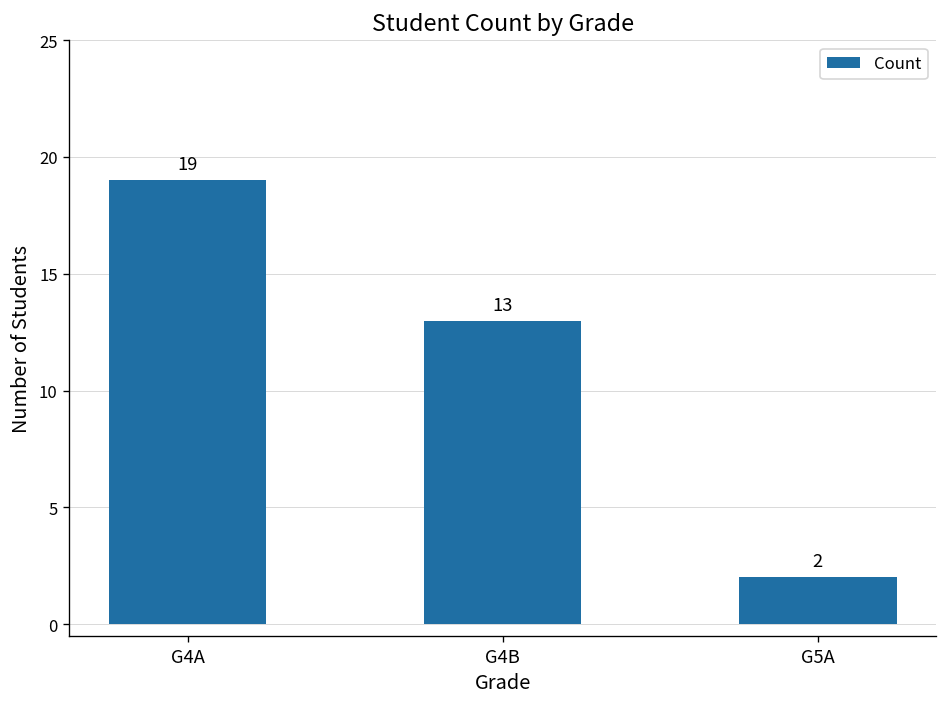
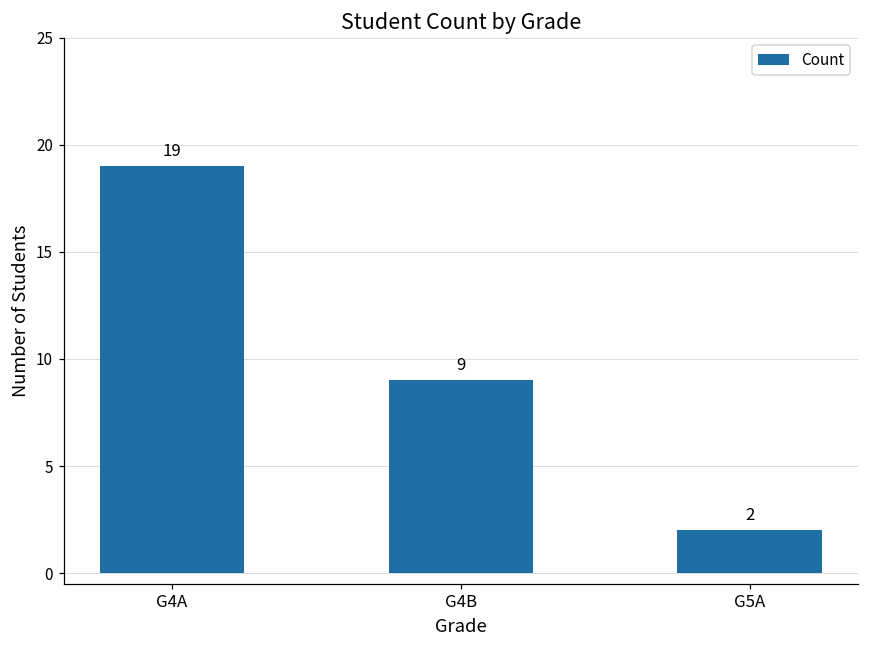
  {
    "G4A": 19,
-   "G4B": 13,
+   "G4B": 9,
    "G5A": 2
  }
